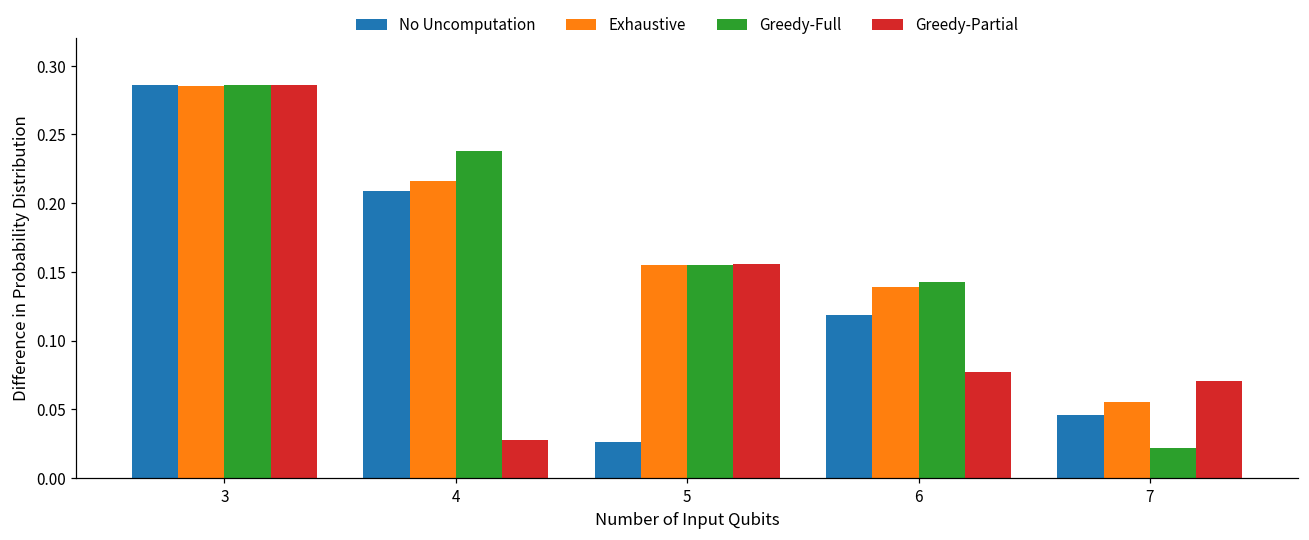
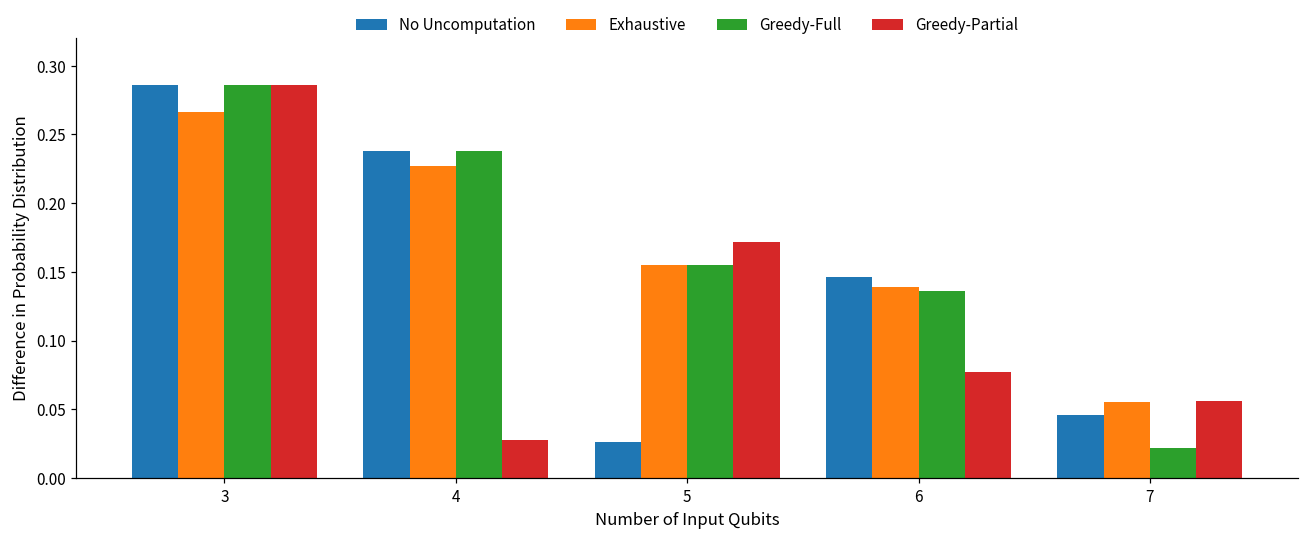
  {
    "No Uncomputation": {
      "3": 0.286,
-     "4": 0.209,
+     "4": 0.238,
      "5": 0.026,
-     "6": 0.119,
+     "6": 0.146,
      "7": 0.046
    },
    "Exhaustive": {
-     "3": 0.285,
-     "4": 0.216,
+     "3": 0.266,
+     "4": 0.227,
      "5": 0.155,
      "6": 0.139,
      "7": 0.055
    },
    "Greedy-Full": {
      "3": 0.286,
      "4": 0.238,
      "5": 0.155,
-     "6": 0.143,
+     "6": 0.136,
      "7": 0.022
    },
    "Greedy-Partial": {
      "3": 0.286,
      "4": 0.028,
-     "5": 0.156,
+     "5": 0.172,
      "6": 0.077,
-     "7": 0.071
+     "7": 0.056
    }
  }
